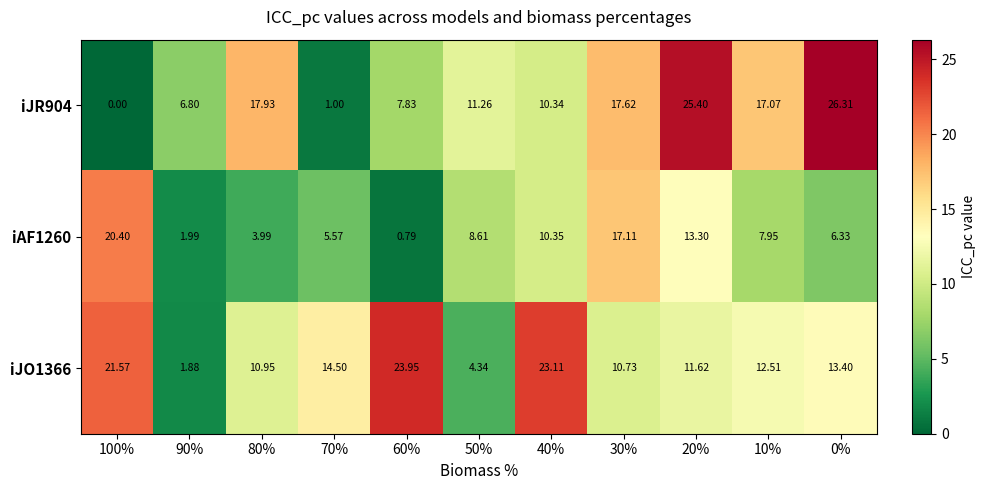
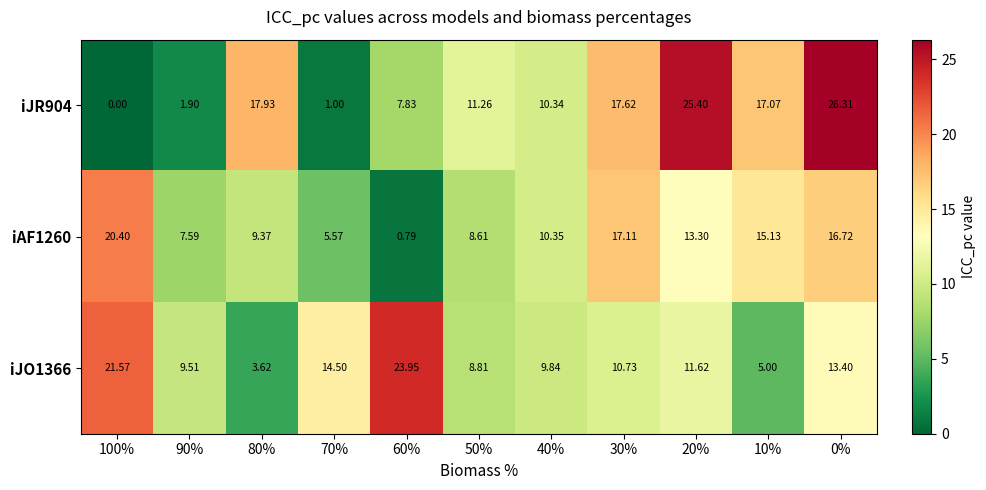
  {
    "iJR904": {
      "100%": 0.00,
-     "90%": 6.80,
+     "90%": 1.90,
      "80%": 17.93,
      "70%": 1.00,
      "60%": 7.83,
      "50%": 11.26,
      "40%": 10.34,
      "30%": 17.62,
      "20%": 25.40,
      "10%": 17.07,
      "0%": 26.31
    },
    "iAF1260": {
      "100%": 20.40,
-     "90%": 1.99,
-     "80%": 3.99,
+     "90%": 7.59,
+     "80%": 9.37,
      "70%": 5.57,
      "60%": 0.79,
      "50%": 8.61,
      "40%": 10.35,
      "30%": 17.11,
      "20%": 13.30,
-     "10%": 7.95,
-     "0%": 6.33
+     "10%": 15.13,
+     "0%": 16.72
    },
    "iJO1366": {
      "100%": 21.57,
-     "90%": 1.88,
-     "80%": 10.95,
+     "90%": 9.51,
+     "80%": 3.62,
      "70%": 14.50,
      "60%": 23.95,
-     "50%": 4.34,
-     "40%": 23.11,
+     "50%": 8.81,
+     "40%": 9.84,
      "30%": 10.73,
      "20%": 11.62,
-     "10%": 12.51,
+     "10%": 5.00,
      "0%": 13.40
    }
  }
